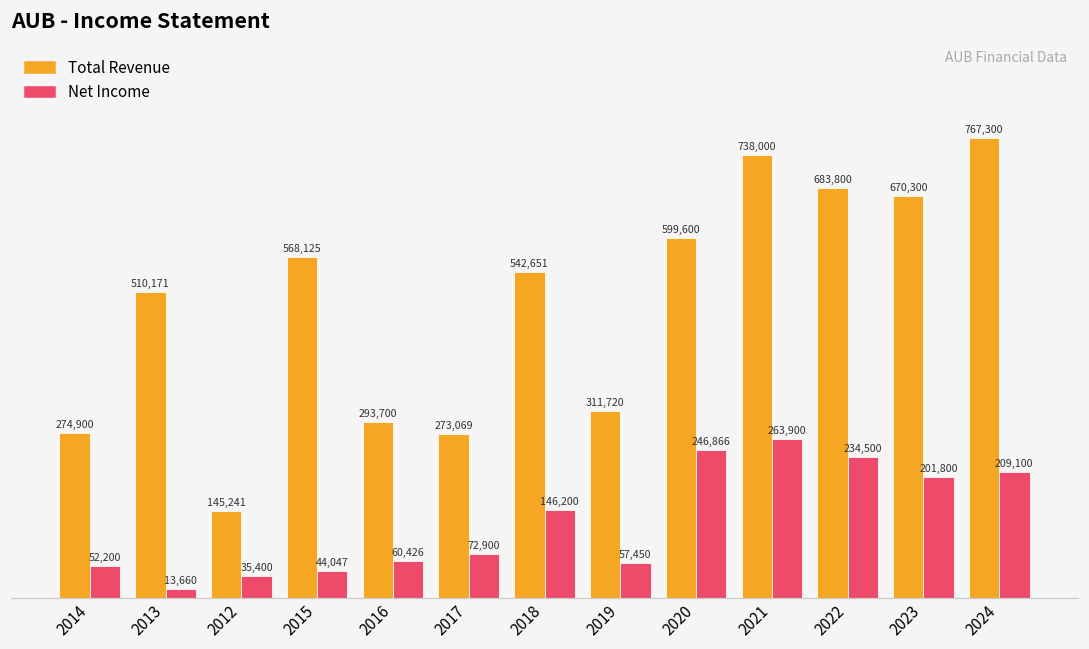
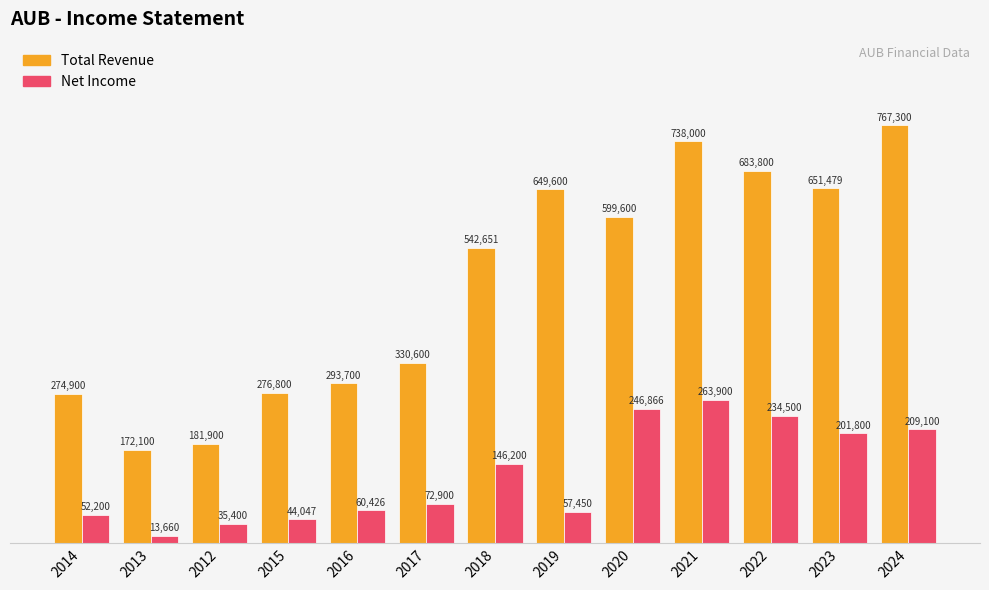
  {
    "Total Revenue": {
      "2014": "274,900",
-     "2013": "510,171",
-     "2012": "145,241",
-     "2015": "568,125",
+     "2013": "172,100",
+     "2012": "181,900",
+     "2015": "276,800",
      "2016": "293,700",
-     "2017": "273,069",
+     "2017": "330,600",
      "2018": "542,651",
-     "2019": "311,720",
+     "2019": "649,600",
      "2020": "599,600",
      "2021": "738,000",
      "2022": "683,800",
-     "2023": "670,300",
+     "2023": "651,479",
      "2024": "767,300"
    },
    "Net Income": {
      "2014": "52,200",
      "2013": "13,660",
      "2012": "35,400",
      "2015": "44,047",
      "2016": "60,426",
      "2017": "72,900",
      "2018": "146,200",
      "2019": "57,450",
      "2020": "246,866",
      "2021": "263,900",
      "2022": "234,500",
      "2023": "201,800",
      "2024": "209,100"
    }
  }
